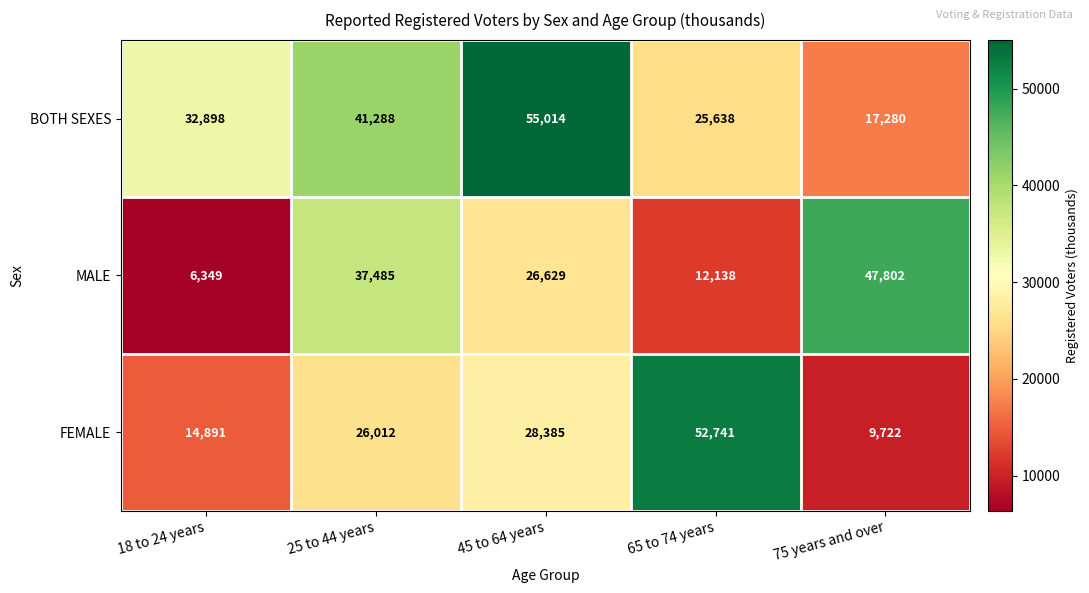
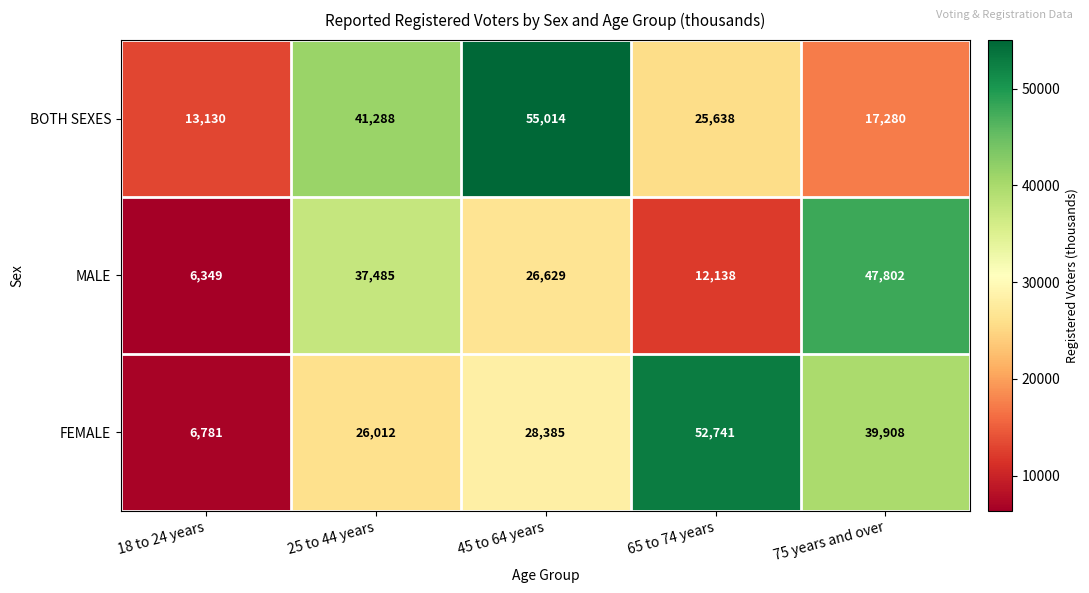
  {
    "BOTH SEXES": {
-     "18 to 24 years": "32,898",
+     "18 to 24 years": "13,130",
      "25 to 44 years": "41,288",
      "45 to 64 years": "55,014",
      "65 to 74 years": "25,638",
      "75 years and over": "17,280"
    },
    "MALE": {
      "18 to 24 years": "6,349",
      "25 to 44 years": "37,485",
      "45 to 64 years": "26,629",
      "65 to 74 years": "12,138",
      "75 years and over": "47,802"
    },
    "FEMALE": {
-     "18 to 24 years": "14,891",
+     "18 to 24 years": "6,781",
      "25 to 44 years": "26,012",
      "45 to 64 years": "28,385",
      "65 to 74 years": "52,741",
-     "75 years and over": "9,722"
+     "75 years and over": "39,908"
    }
  }
